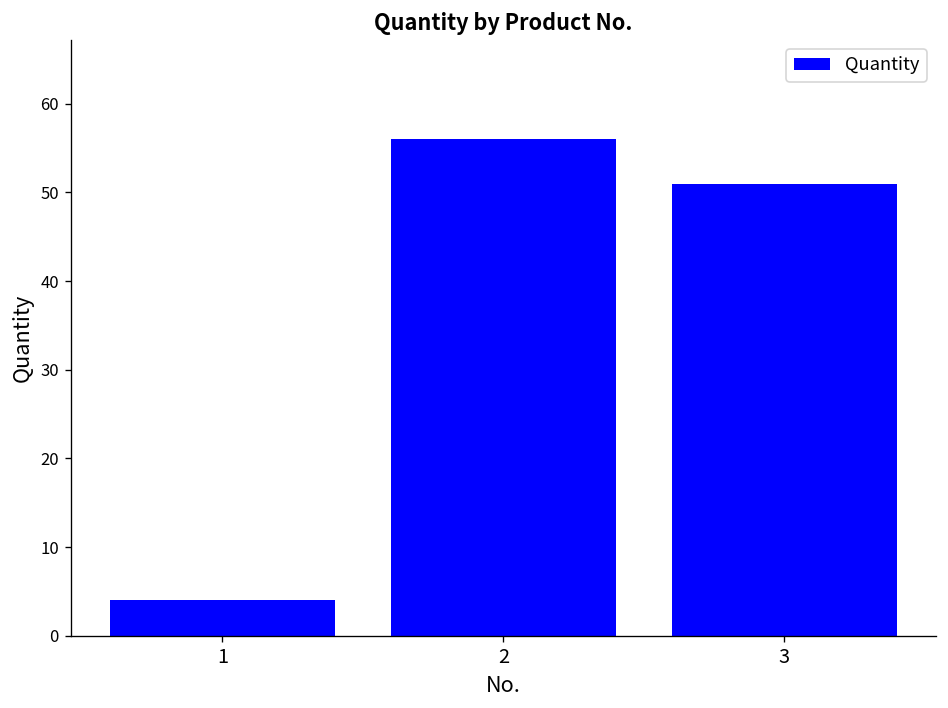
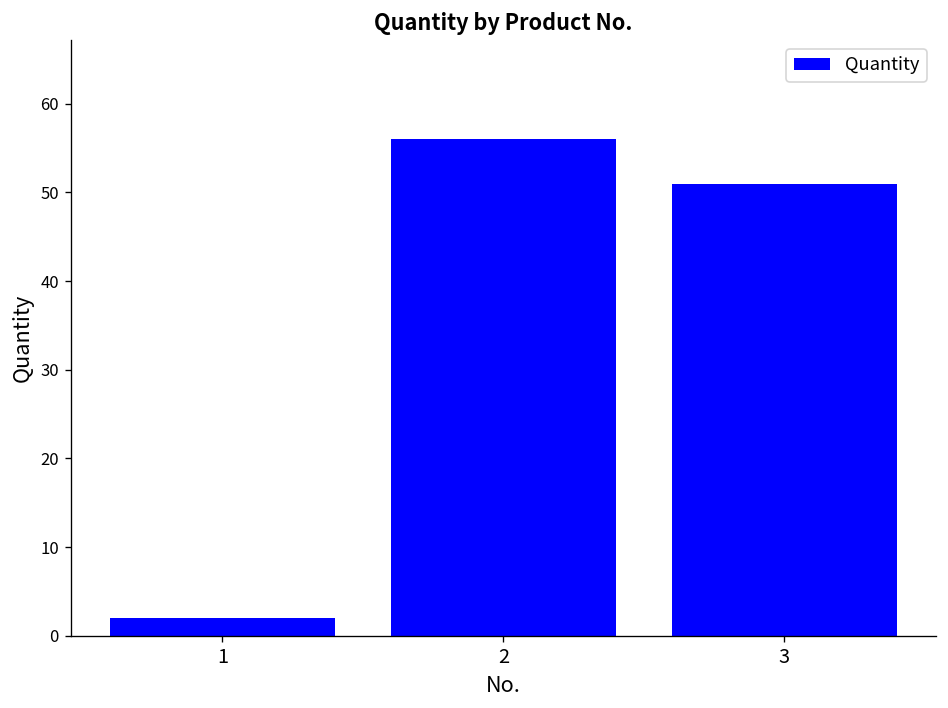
  {
-   "1": 4,
+   "1": 2,
    "2": 56,
    "3": 51
  }
